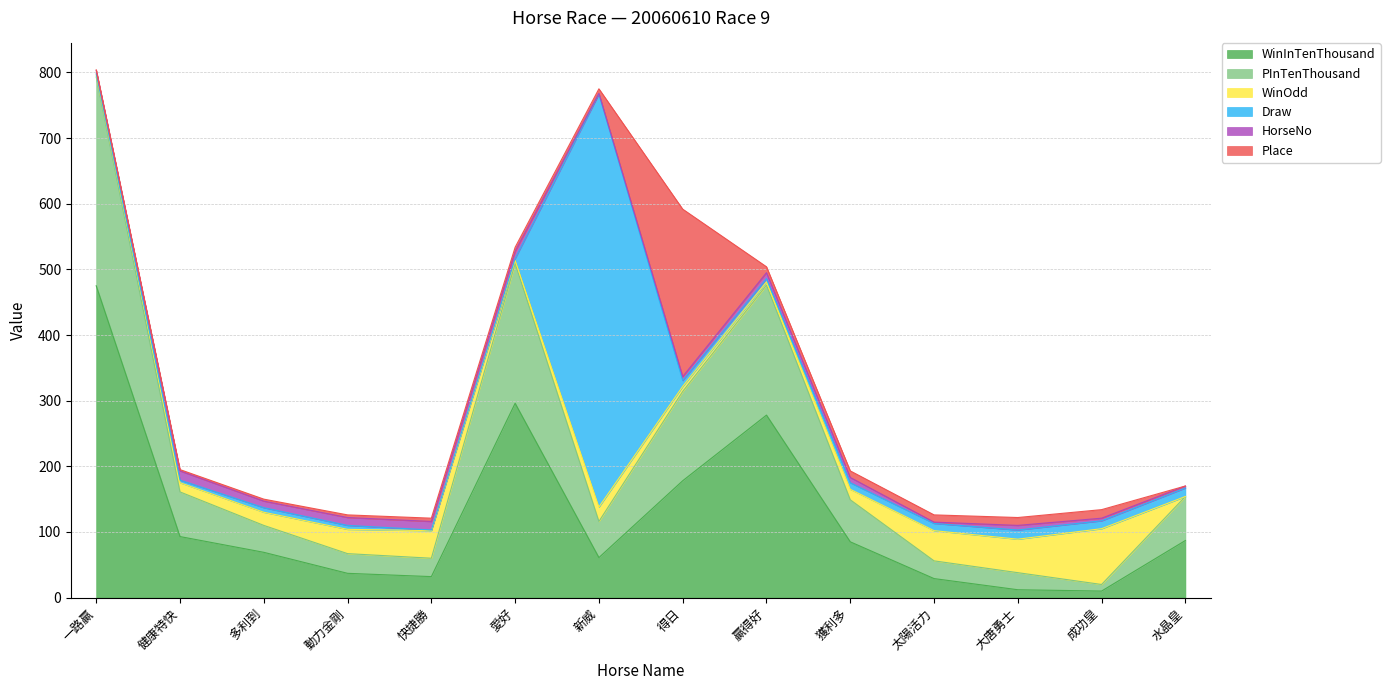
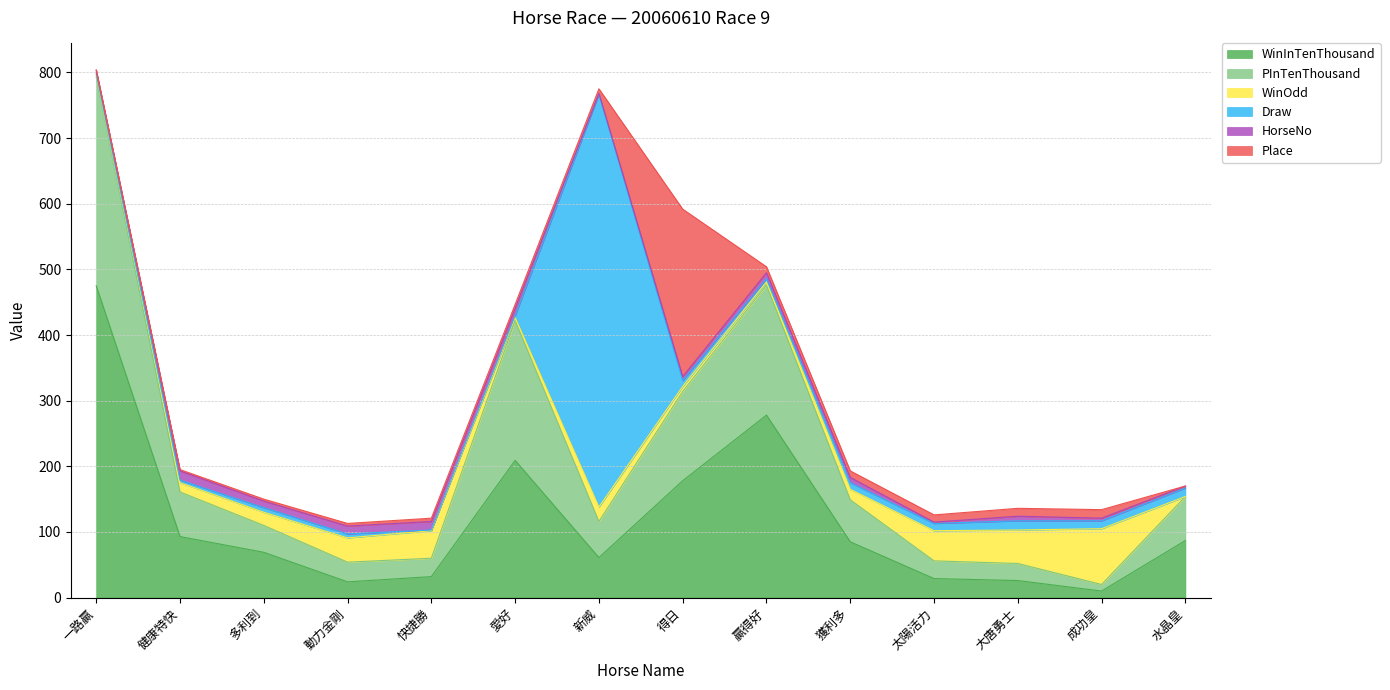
  {
    "WinInTenThousand": {
      "一路贏": 480,
      "健康特快": 90,
      "多利到": 70,
-     "動力金剛": 40,
+     "動力金剛": 20,
      "快捷勝": 30,
-     "愛好": 300,
+     "愛好": 210,
      "新威": 60,
      "得日": 180,
      "贏得好": 280,
      "獲利多": 90,
      "太陽活力": 30,
-     "大唐勇士": 10,
+     "大唐勇士": 30,
      "成功皇": 10,
      "水晶皇": 90
    },
    "PInTenThousand": {
      "健康特快": 70,
      "多利到": 40,
      "動力金剛": 30,
      "快捷勝": 30,
      "愛好": 210,
      "新威": 60,
      "得日": 140,
      "贏得好": 200,
      "獲利多": 60,
      "太陽活力": 30,
      "大唐勇士": 30,
      "成功皇": 10
    },
    "WinOdd": {
      "健康特快": 10,
      "多利到": 20,
      "動力金剛": 40,
      "新威": 20,
      "得日": 10,
      "贏得好": 0,
      "獲利多": 20,
      "太陽活力": 50,
      "大唐勇士": 50,
      "成功皇": 90
    },
    "Draw": {
      "健康特快": 0,
      "多利到": 10,
      "動力金剛": 10,
      "得日": 10,
      "贏得好": 10,
      "獲利多": 10,
      "大唐勇士": 10,
      "成功皇": 10
    },
    "HorseNo": {
      "動力金剛": 10,
      "快捷勝": 10,
      "愛好": 10,
      "得日": 10,
      "贏得好": 10,
      "獲利多": 10,
      "大唐勇士": 10,
      "成功皇": 0
    },
    "Place": {
      "動力金剛": 0,
      "快捷勝": 10,
      "愛好": 10,
      "新威": 10,
      "得日": 260,
      "贏得好": 10,
      "獲利多": 10,
      "太陽活力": 10,
      "大唐勇士": 10,
      "成功皇": 10
    }
  }
